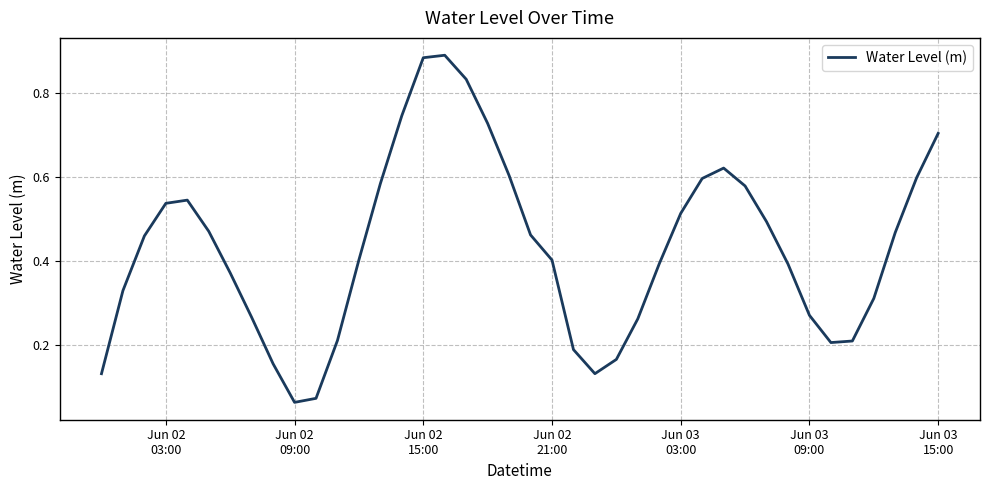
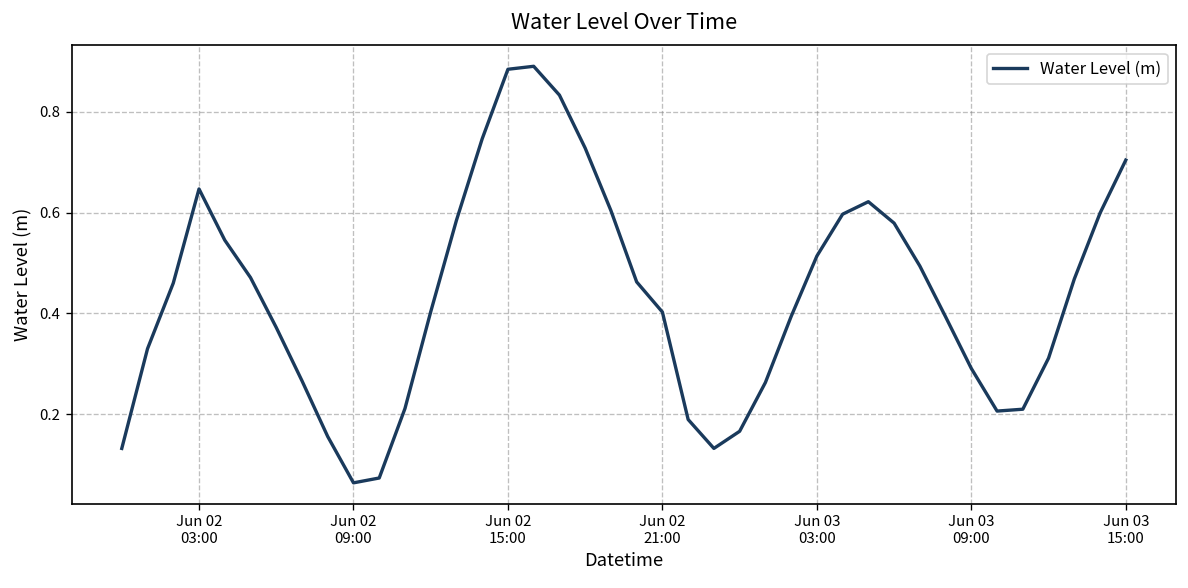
  {
-   "Jun 02 03:00": 0.54,
+   "Jun 02 03:00": 0.65,
    "Jun 02 09:00": 0.06,
    "Jun 02 15:00": 0.88,
    "Jun 02 21:00": 0.40,
    "Jun 03 03:00": 0.51,
-   "Jun 03 09:00": 0.27,
+   "Jun 03 09:00": 0.29,
    "Jun 03 15:00": 0.70
  }
